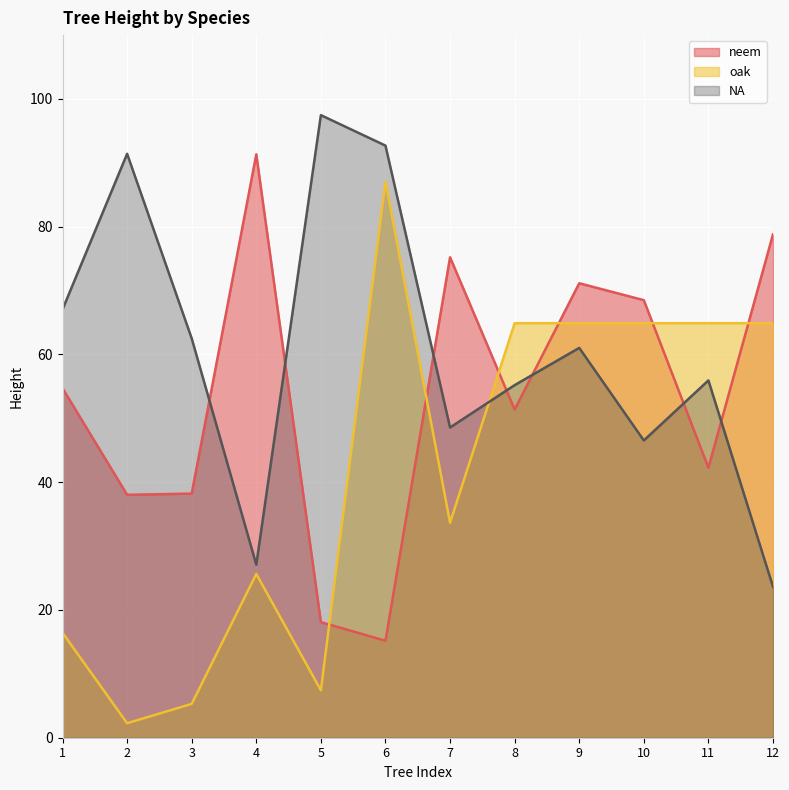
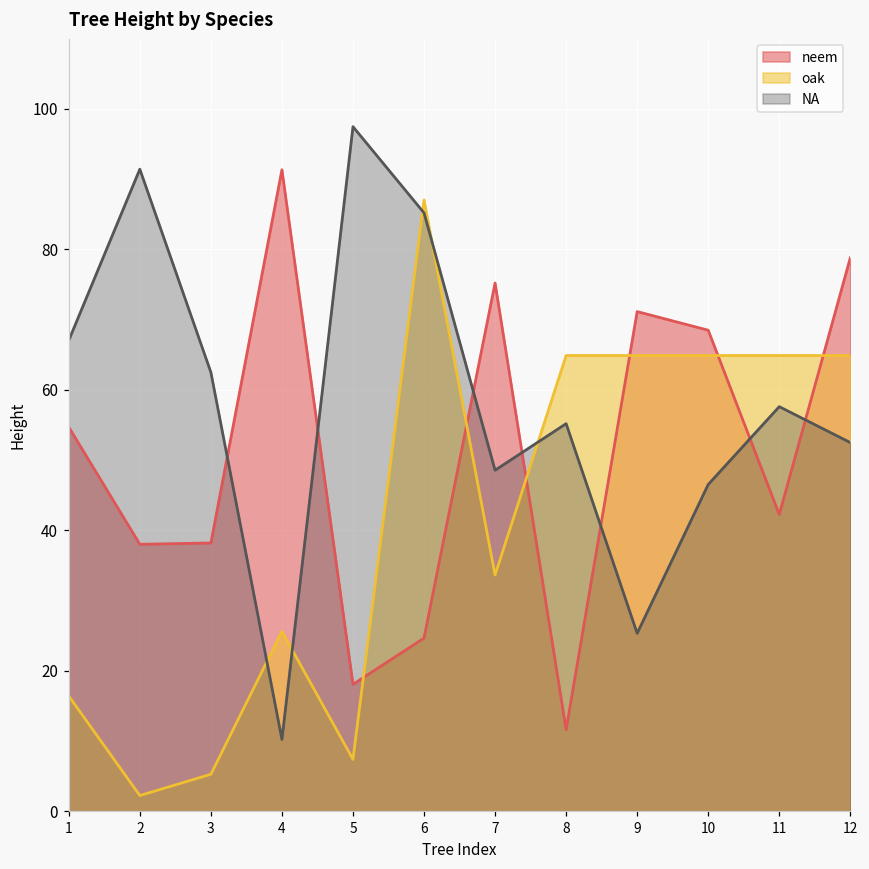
  {
    "neem": {
      "1": 55,
      "2": 38,
      "3": 38,
      "4": 91,
      "5": 18,
-     "6": 15,
+     "6": 25,
      "7": 75,
-     "8": 51,
+     "8": 12,
      "9": 71,
      "10": 69,
      "11": 42,
      "12": 79
    },
    "oak": {
      "1": 16,
      "2": 2,
      "3": 5,
      "4": 26,
      "5": 7,
      "6": 87,
      "7": 34,
      "8": 65,
      "9": 65,
      "10": 65,
      "11": 65,
      "12": 65
    },
    "NA": {
      "1": 67,
      "2": 91,
      "3": 63,
-     "4": 27,
+     "4": 10,
      "5": 97,
-     "6": 93,
+     "6": 85,
      "7": 49,
      "8": 55,
-     "9": 61,
+     "9": 25,
      "10": 47,
-     "11": 56,
-     "12": 24
+     "11": 58,
+     "12": 53
    }
  }
